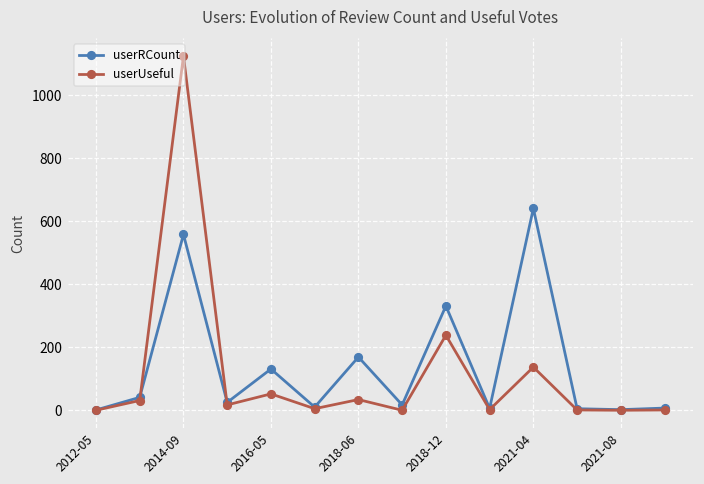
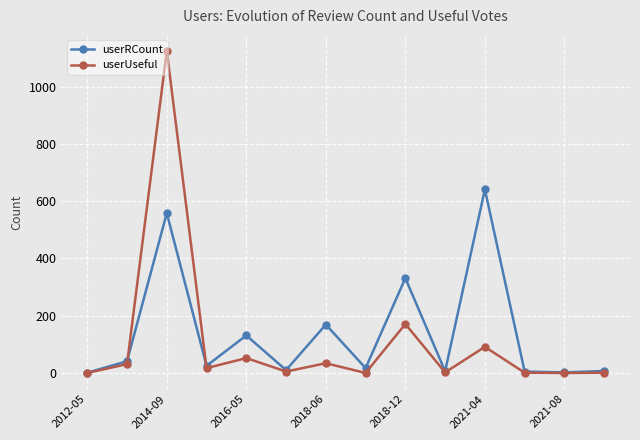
  {
    "userRCount": {
      "2016-05": 130,
      "2018-12": 330,
      "2021-04": 640
    },
    "userUseful": {
      "2016-05": 50,
-     "2018-12": 240,
-     "2021-04": 140
+     "2018-12": 170,
+     "2021-04": 90
    }
  }
